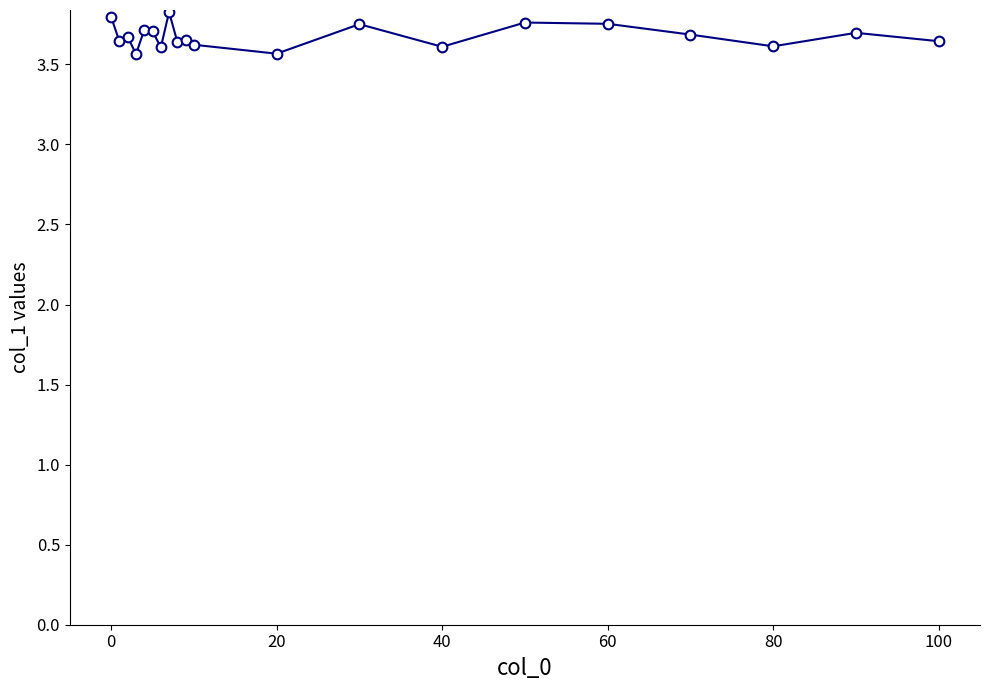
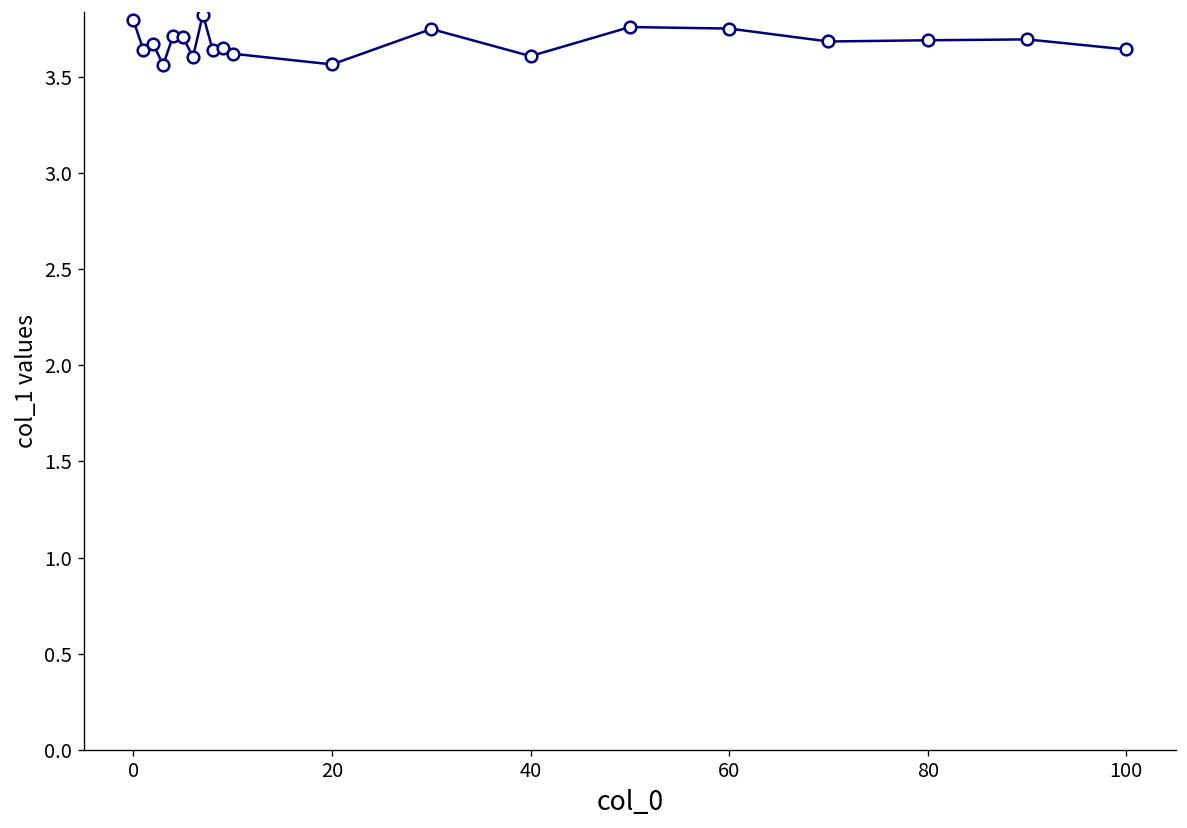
  {
    "0": 3.80,
    "20": 3.57,
    "40": 3.61,
    "60": 3.75,
-   "80": 3.61,
+   "80": 3.69,
    "100": 3.64
  }
